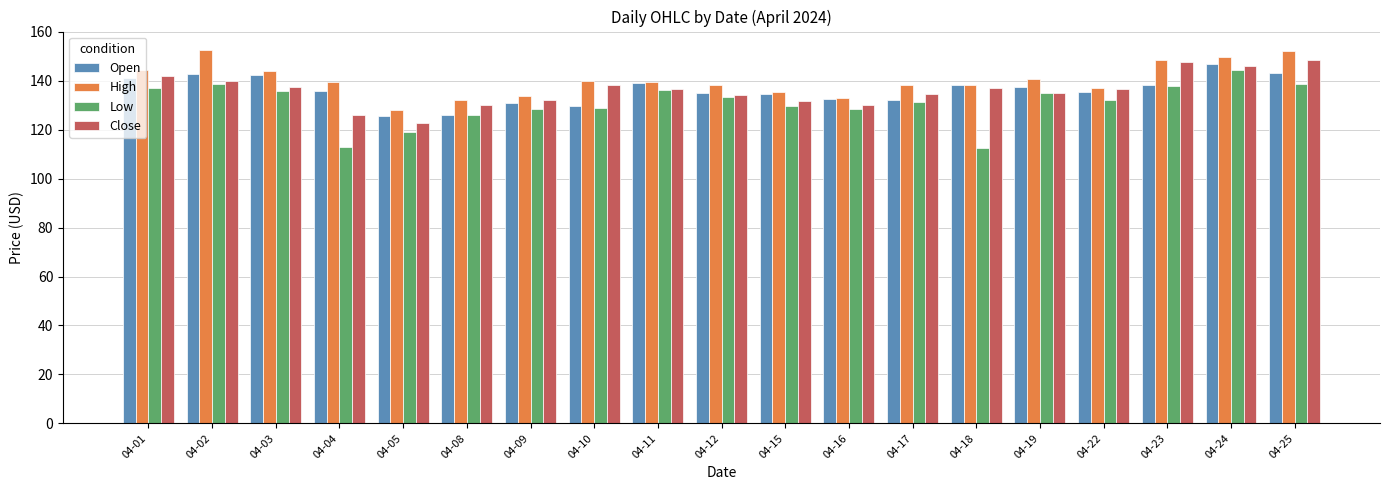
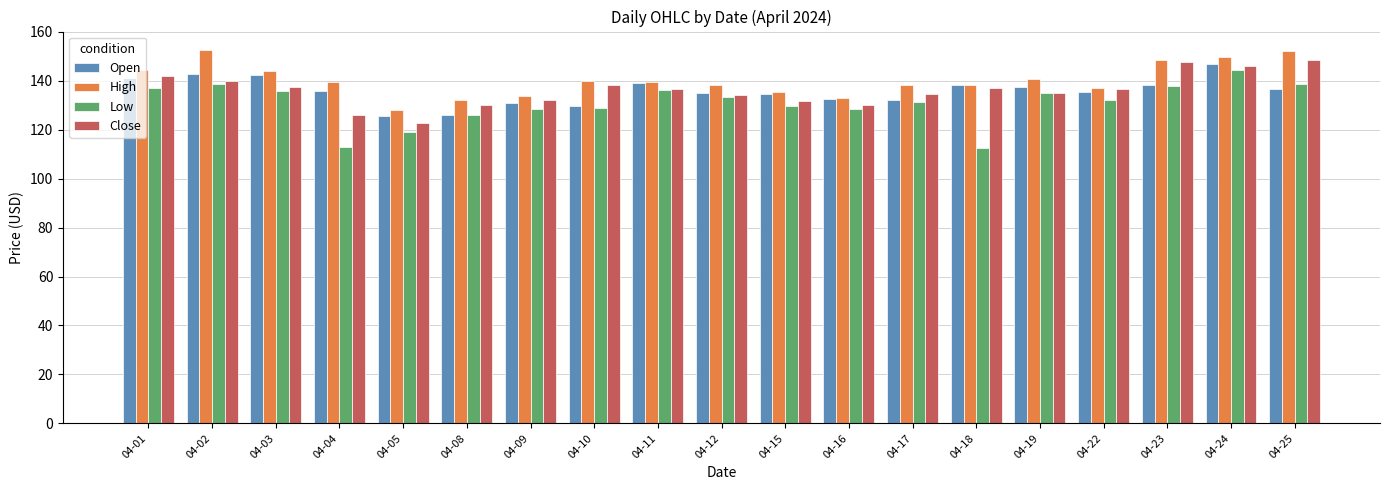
  {
    "Open": {
      "04-02": 143,
      "04-03": 142,
      "04-04": 136,
      "04-05": 126,
      "04-08": 126,
      "04-09": 131,
      "04-10": 130,
      "04-11": 139,
      "04-12": 135,
      "04-15": 135,
      "04-16": 133,
      "04-17": 132,
      "04-18": 138,
      "04-19": 137,
      "04-22": 136,
      "04-23": 138,
      "04-24": 147,
-     "04-25": 143
+     "04-25": 137
    },
    "Low": {
      "04-01": 137,
      "04-02": 139,
      "04-03": 136,
      "04-04": 113,
      "04-05": 119,
      "04-08": 126,
      "04-09": 128,
      "04-10": 129,
      "04-11": 136,
      "04-12": 134,
      "04-15": 130,
      "04-16": 128,
      "04-17": 131,
      "04-18": 112,
      "04-19": 135,
      "04-22": 132,
      "04-23": 138,
      "04-24": 144,
      "04-25": 139
    }
  }
